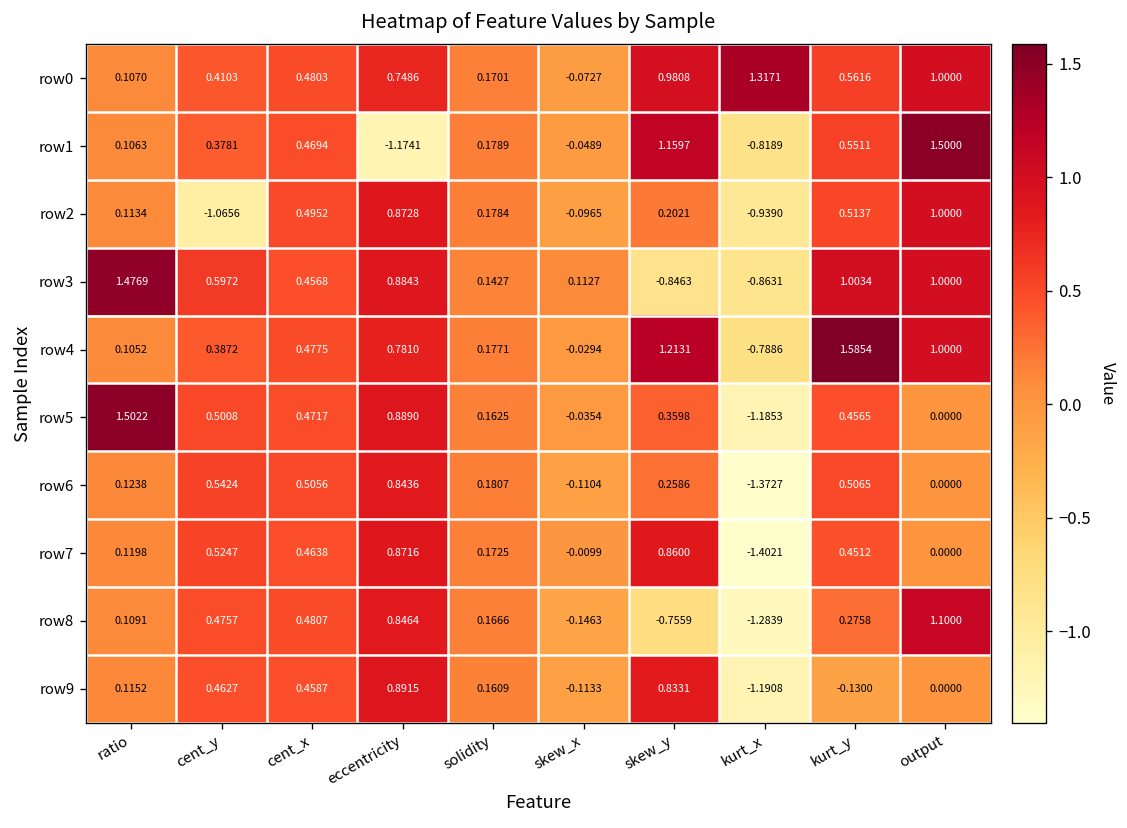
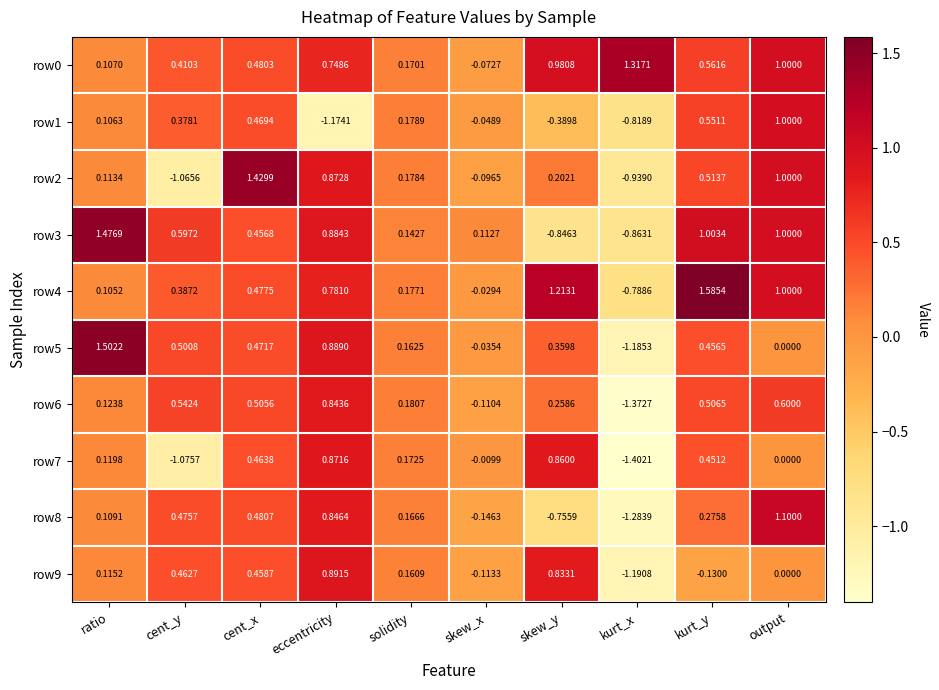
  {
    "row0": {
      "ratio": 0.1070,
      "cent_y": 0.4103,
      "cent_x": 0.4803,
      "eccentricity": 0.7486,
      "solidity": 0.1701,
      "skew_x": -0.0727,
      "skew_y": 0.9808,
      "kurt_x": 1.3171,
      "kurt_y": 0.5616,
      "output": 1.0000
    },
    "row1": {
      "ratio": 0.1063,
      "cent_y": 0.3781,
      "cent_x": 0.4694,
      "eccentricity": -1.1741,
      "solidity": 0.1789,
      "skew_x": -0.0489,
-     "skew_y": 1.1597,
+     "skew_y": -0.3898,
      "kurt_x": -0.8189,
      "kurt_y": 0.5511,
-     "output": 1.5000
+     "output": 1.0000
    },
    "row2": {
      "ratio": 0.1134,
      "cent_y": -1.0656,
-     "cent_x": 0.4952,
+     "cent_x": 1.4299,
      "eccentricity": 0.8728,
      "solidity": 0.1784,
      "skew_x": -0.0965,
      "skew_y": 0.2021,
      "kurt_x": -0.9390,
      "kurt_y": 0.5137,
      "output": 1.0000
    },
    "row3": {
      "ratio": 1.4769,
      "cent_y": 0.5972,
      "cent_x": 0.4568,
      "eccentricity": 0.8843,
      "solidity": 0.1427,
      "skew_x": 0.1127,
      "skew_y": -0.8463,
      "kurt_x": -0.8631,
      "kurt_y": 1.0034,
      "output": 1.0000
    },
    "row4": {
      "ratio": 0.1052,
      "cent_y": 0.3872,
      "cent_x": 0.4775,
      "eccentricity": 0.7810,
      "solidity": 0.1771,
      "skew_x": -0.0294,
      "skew_y": 1.2131,
      "kurt_x": -0.7886,
      "kurt_y": 1.5854,
      "output": 1.0000
    },
    "row5": {
      "ratio": 1.5022,
      "cent_y": 0.5008,
      "cent_x": 0.4717,
      "eccentricity": 0.8890,
      "solidity": 0.1625,
      "skew_x": -0.0354,
      "skew_y": 0.3598,
      "kurt_x": -1.1853,
      "kurt_y": 0.4565,
      "output": 0.0000
    },
    "row6": {
      "ratio": 0.1238,
      "cent_y": 0.5424,
      "cent_x": 0.5056,
      "eccentricity": 0.8436,
      "solidity": 0.1807,
      "skew_x": -0.1104,
      "skew_y": 0.2586,
      "kurt_x": -1.3727,
      "kurt_y": 0.5065,
-     "output": 0.0000
+     "output": 0.6000
    },
    "row7": {
      "ratio": 0.1198,
-     "cent_y": 0.5247,
+     "cent_y": -1.0757,
      "cent_x": 0.4638,
      "eccentricity": 0.8716,
      "solidity": 0.1725,
      "skew_x": -0.0099,
      "skew_y": 0.8600,
      "kurt_x": -1.4021,
      "kurt_y": 0.4512,
      "output": 0.0000
    },
    "row8": {
      "ratio": 0.1091,
      "cent_y": 0.4757,
      "cent_x": 0.4807,
      "eccentricity": 0.8464,
      "solidity": 0.1666,
      "skew_x": -0.1463,
      "skew_y": -0.7559,
      "kurt_x": -1.2839,
      "kurt_y": 0.2758,
      "output": 1.1000
    },
    "row9": {
      "ratio": 0.1152,
      "cent_y": 0.4627,
      "cent_x": 0.4587,
      "eccentricity": 0.8915,
      "solidity": 0.1609,
      "skew_x": -0.1133,
      "skew_y": 0.8331,
      "kurt_x": -1.1908,
      "kurt_y": -0.1300,
      "output": 0.0000
    }
  }
